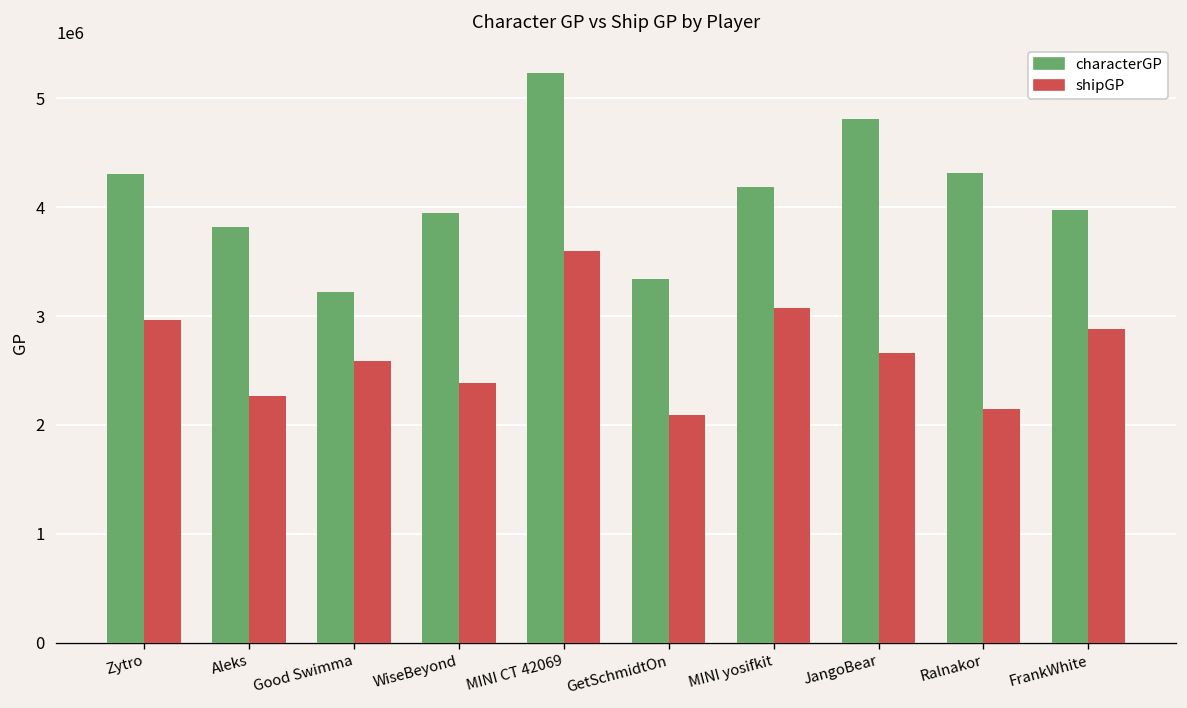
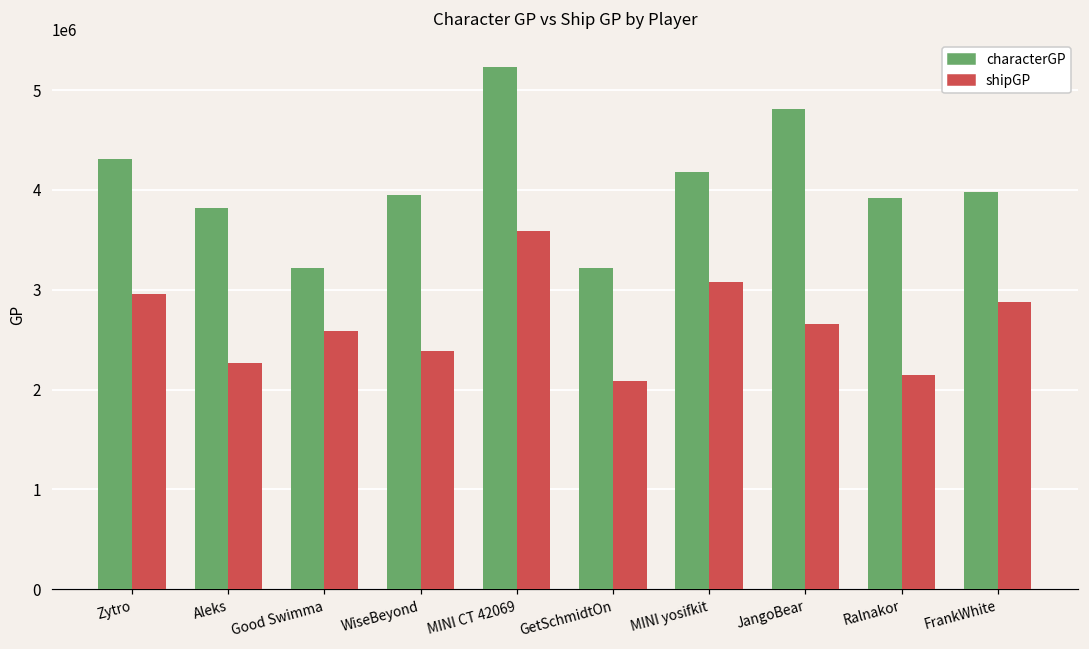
  {
    "characterGP": {
      "Zytro": 4300000,
      "Aleks": 3800000,
      "Good Swimma": 3200000,
      "WiseBeyond": 3900000,
      "MINI CT 42069": 5200000,
-     "GetSchmidtOn": 3300000,
+     "GetSchmidtOn": 3200000,
      "MINI yosifkit": 4200000,
      "JangoBear": 4800000,
-     "Ralnakor": 4300000,
+     "Ralnakor": 3900000,
      "FrankWhite": 4000000
    },
    "shipGP": {
      "Zytro": 3000000,
      "Aleks": 2300000,
      "Good Swimma": 2600000,
      "WiseBeyond": 2400000,
      "MINI CT 42069": 3600000,
      "GetSchmidtOn": 2100000,
      "MINI yosifkit": 3100000,
      "JangoBear": 2700000,
      "Ralnakor": 2100000,
      "FrankWhite": 2900000
    }
  }
